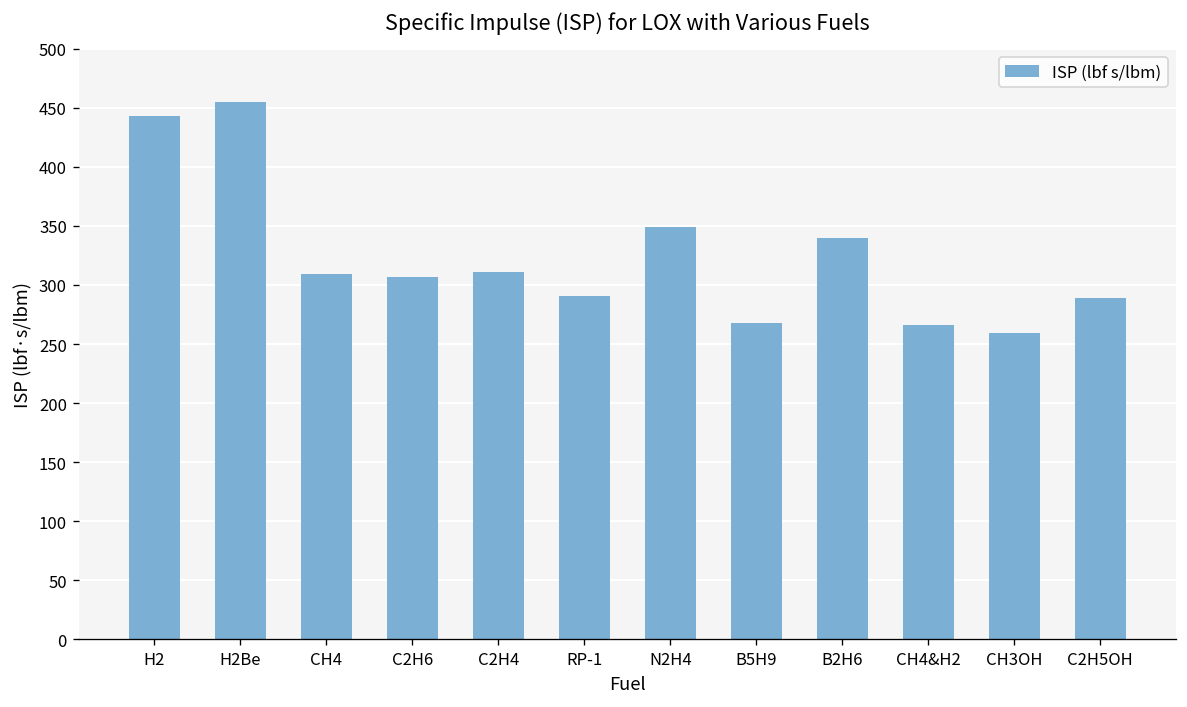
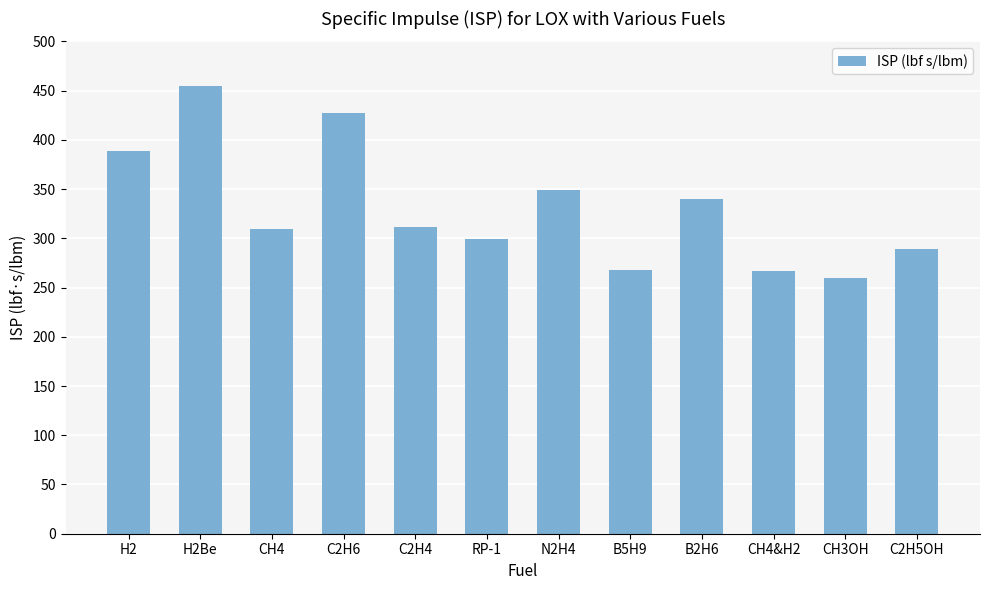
  {
-   "H2": 440,
+   "H2": 390,
    "H2Be": 450,
    "CH4": 310,
-   "C2H6": 310,
+   "C2H6": 430,
    "C2H4": 310,
-   "RP-1": 290,
+   "RP-1": 300,
    "N2H4": 350,
    "B5H9": 270,
    "B2H6": 340,
    "CH4&H2": 270,
    "CH3OH": 260,
    "C2H5OH": 290
  }
